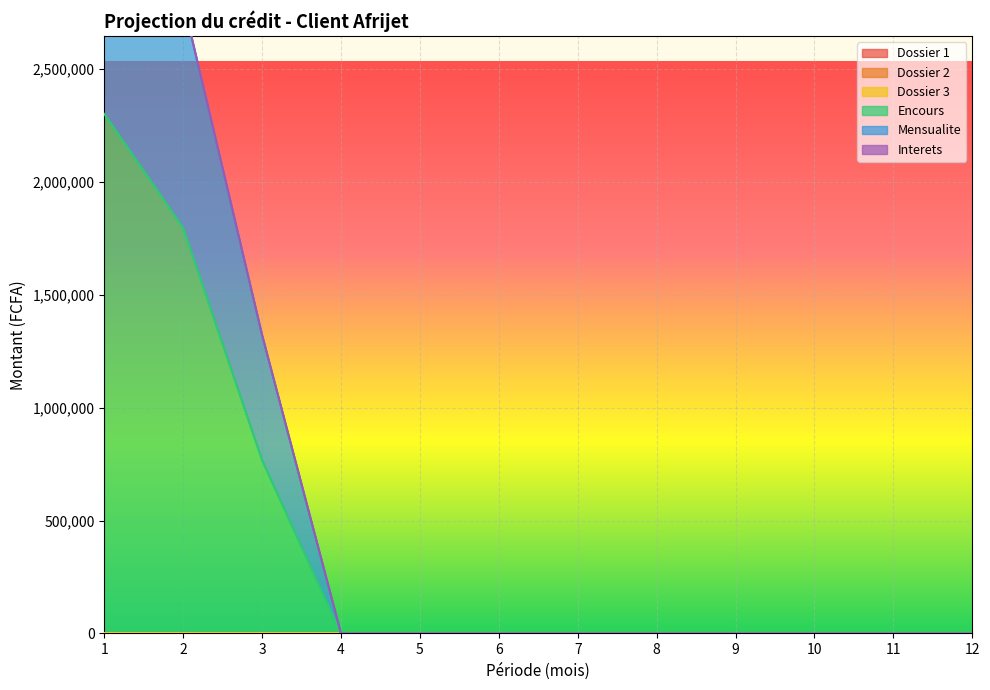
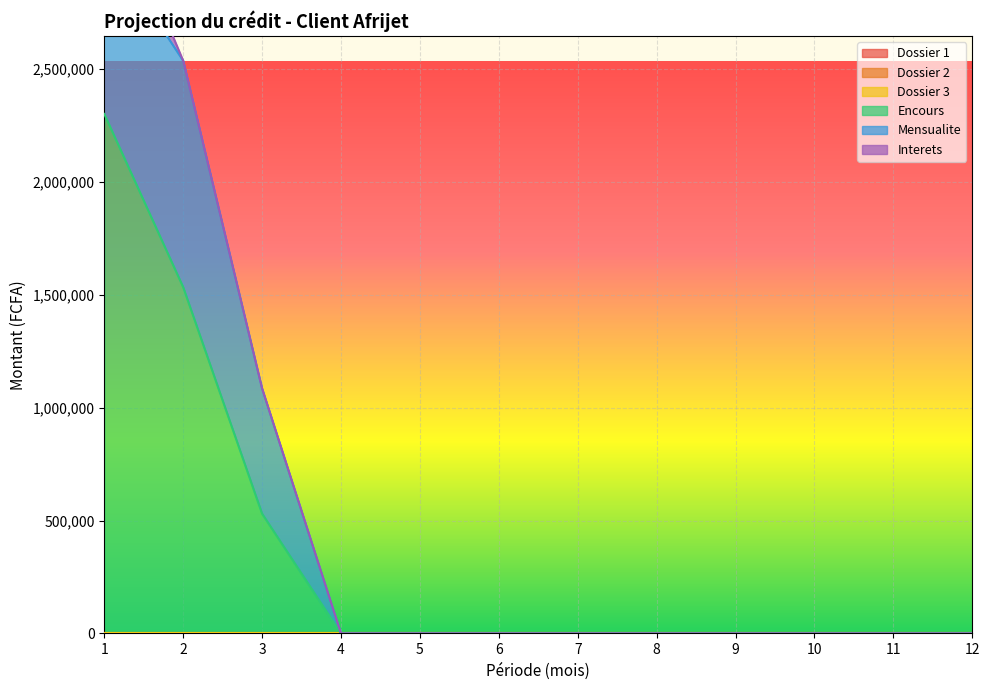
  {
    "Dossier 3": {
      "1": "0",
      "2": "0",
      "3": "0"
    },
    "Encours": {
      "1": "2,300,000",
-     "2": "1,800,000",
-     "3": "770,000"
+     "2": "1,530,000",
+     "3": "530,000"
    }
  }
